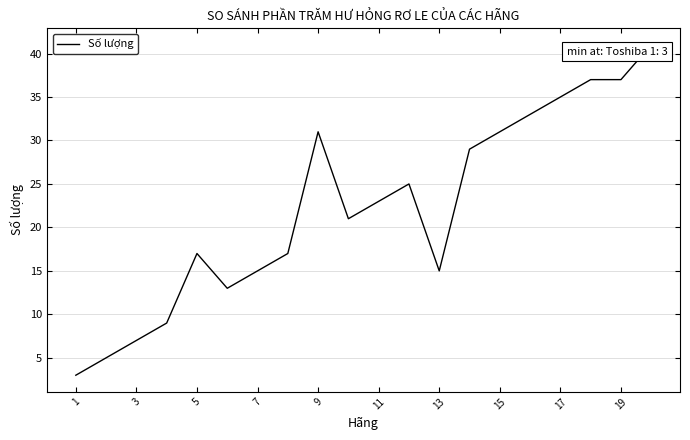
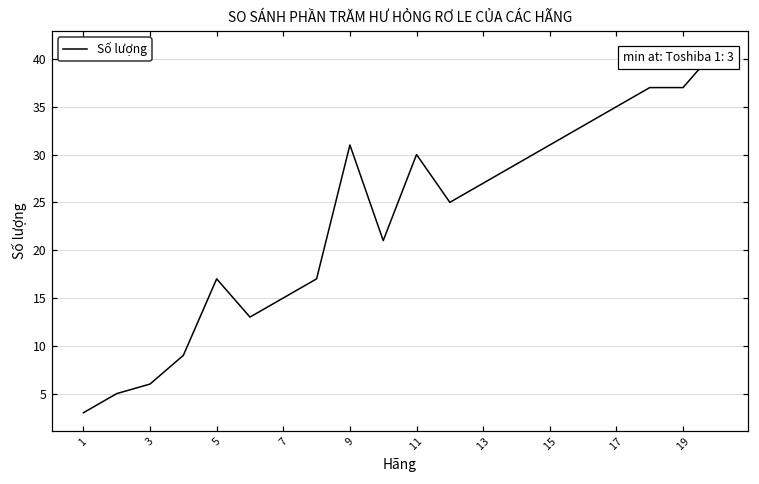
  {
    "1": 3,
-   "3": 7,
+   "3": 6,
    "5": 17,
    "7": 15,
    "9": 31,
-   "11": 23,
-   "13": 15,
+   "11": 30,
+   "13": 27,
    "15": 31,
    "17": 35,
    "19": 37
  }
